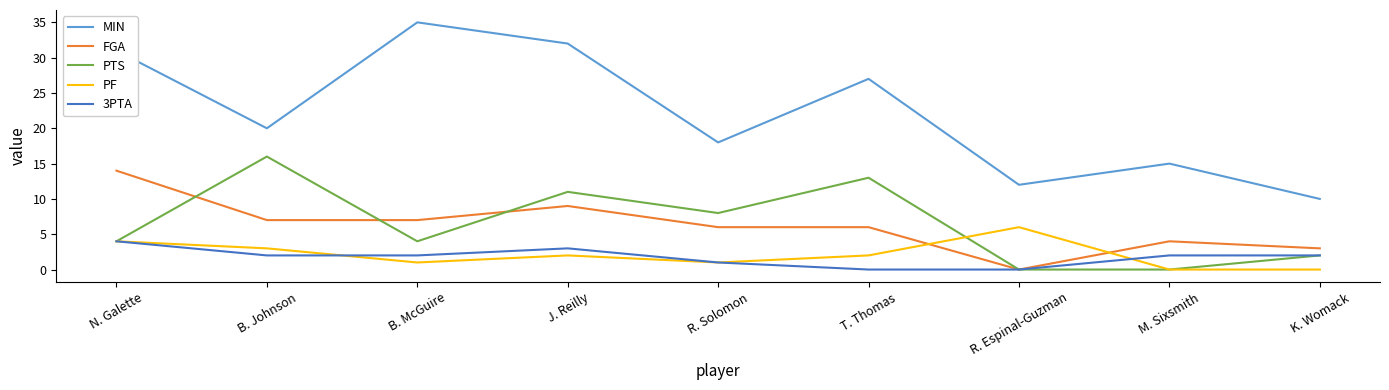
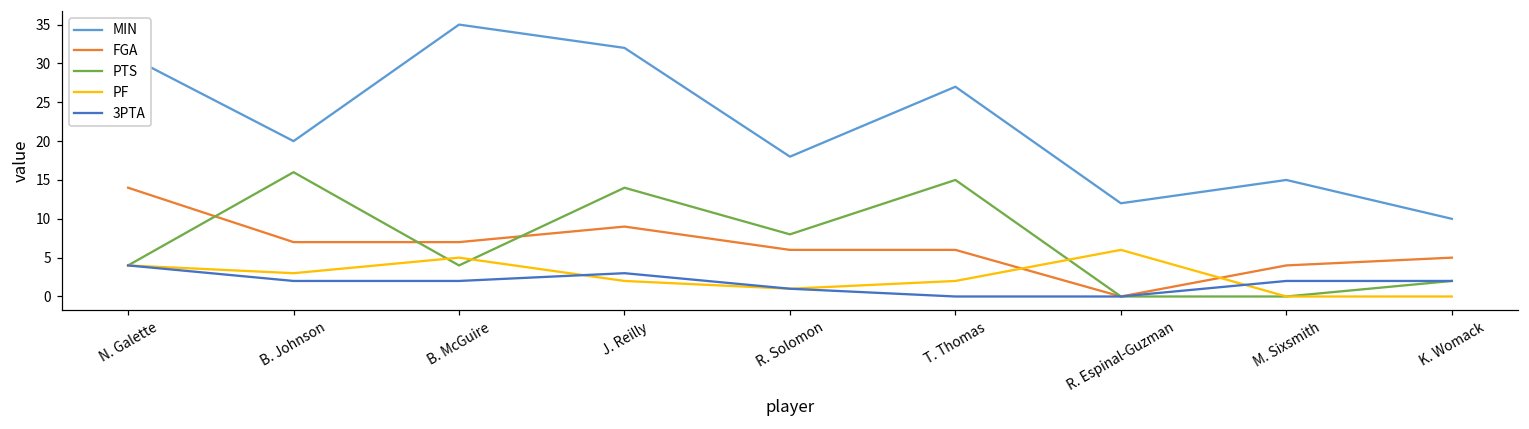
  {
    "FGA": {
      "N. Galette": 14,
      "B. Johnson": 7,
      "B. McGuire": 7,
      "J. Reilly": 9,
      "R. Solomon": 6,
      "T. Thomas": 6,
      "M. Sixsmith": 4,
-     "K. Womack": 3
+     "K. Womack": 5
    },
    "PTS": {
      "B. Johnson": 16,
      "B. McGuire": 4,
-     "J. Reilly": 11,
+     "J. Reilly": 14,
      "R. Solomon": 8,
-     "T. Thomas": 13
+     "T. Thomas": 15
    },
    "PF": {
      "B. Johnson": 3,
-     "B. McGuire": 1,
+     "B. McGuire": 5,
      "J. Reilly": 2,
      "T. Thomas": 2,
      "R. Espinal-Guzman": 6,
      "K. Womack": 0
    }
  }
